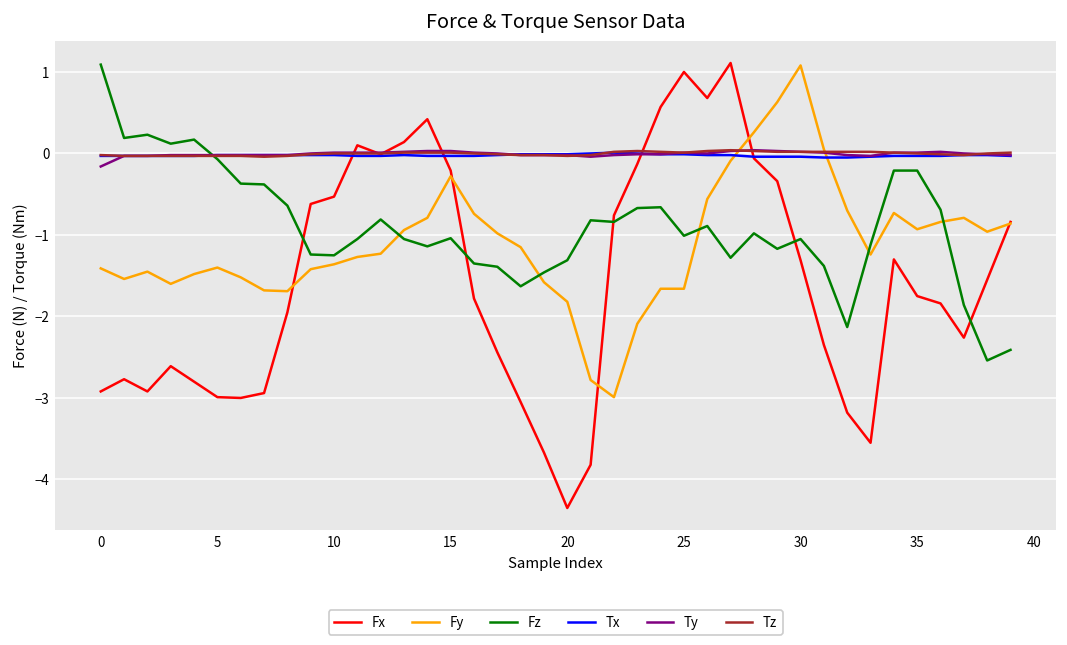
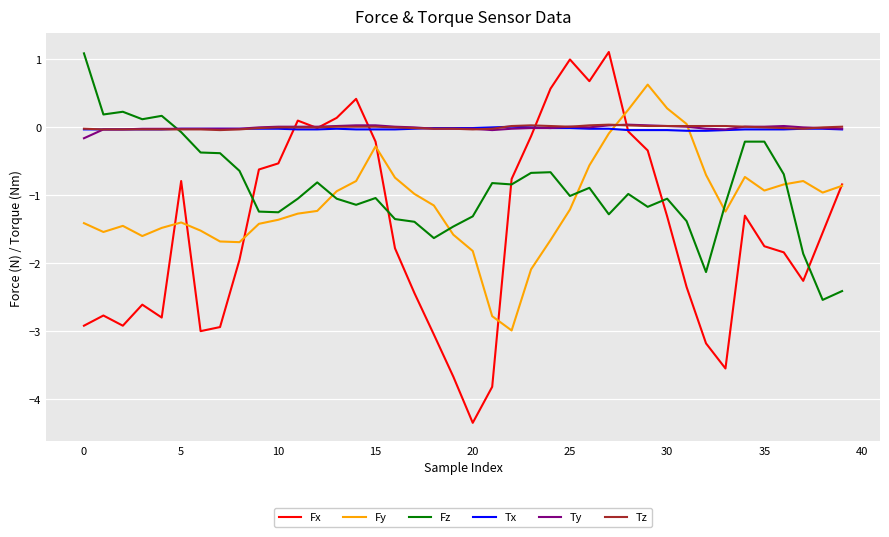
  {
    "Fx": {
      "0": -2.9,
-     "5": -3.0,
+     "5": -0.8,
      "10": -0.5,
      "15": -0.2,
      "20": -4.4,
      "25": 1.0,
      "30": -1.3,
      "35": -1.8
    },
    "Fy": {
      "0": -1.4,
      "5": -1.4,
      "10": -1.4,
      "15": -0.3,
      "20": -1.8,
-     "25": -1.7,
-     "30": 1.1,
+     "25": -1.2,
+     "30": 0.3,
      "35": -0.9
    },
    "Fz": {
      "0": 1.1,
      "5": -0.1,
      "10": -1.3,
      "15": -1.0,
      "20": -1.3,
      "25": -1.0,
      "30": -1.1,
      "35": -0.2
    },
    "Tx": {
      "15": 0.0,
      "30": 0.0
    },
    "Ty": {
      "0": -0.2
    }
  }
